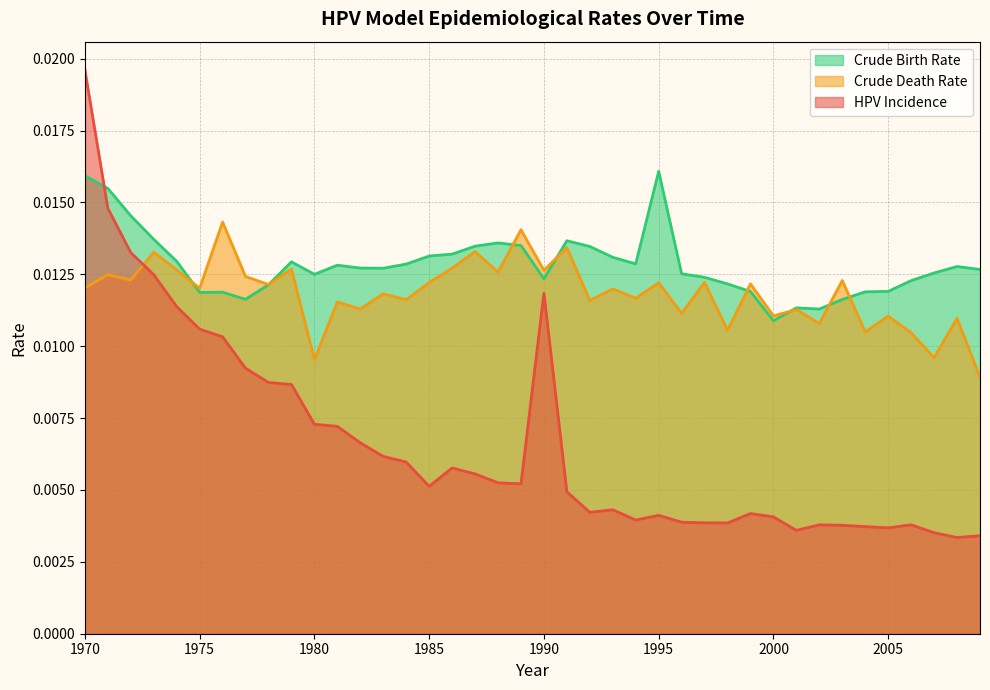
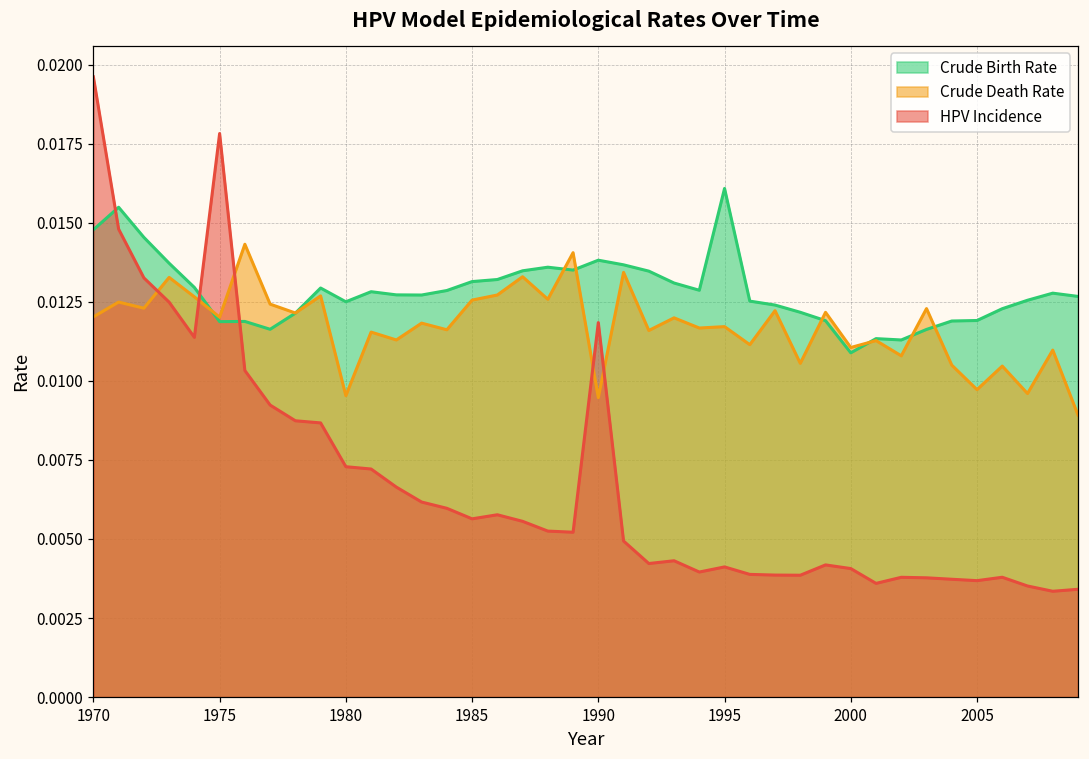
  {
    "Crude Birth Rate": {
-     "1970": 0.0159,
+     "1970": 0.0148,
      "1975": 0.0119,
      "1980": 0.0125,
      "1985": 0.0131,
-     "1990": 0.0123,
+     "1990": 0.0138,
      "1995": 0.0161,
      "2000": 0.0109,
      "2005": 0.0119
    },
    "Crude Death Rate": {
      "1970": 0.0120,
      "1975": 0.0120,
      "1980": 0.0095,
-     "1985": 0.0122,
-     "1990": 0.0126,
-     "1995": 0.0122,
+     "1985": 0.0126,
+     "1990": 0.0095,
+     "1995": 0.0117,
      "2000": 0.0111,
-     "2005": 0.0110
+     "2005": 0.0097
    },
    "HPV Incidence": {
      "1970": 0.0196,
-     "1975": 0.0106,
+     "1975": 0.0178,
      "1980": 0.0073,
-     "1985": 0.0051,
+     "1985": 0.0056,
      "1990": 0.0118,
      "1995": 0.0041,
      "2000": 0.0041,
      "2005": 0.0037
    }
  }
